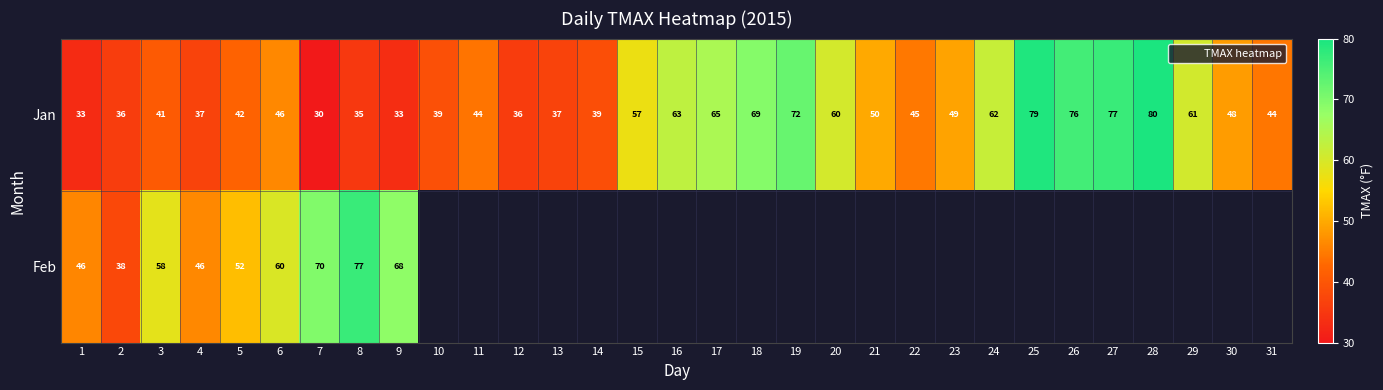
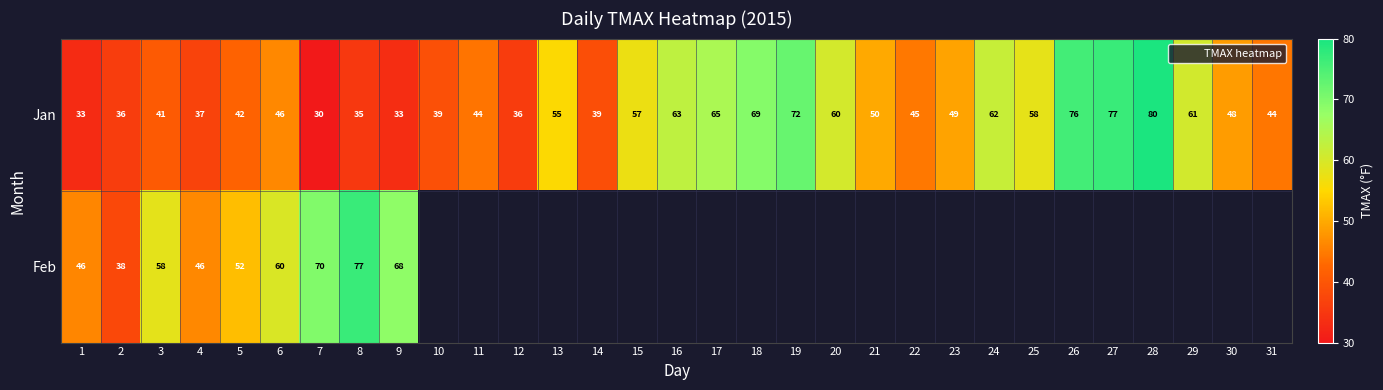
  {
    "Jan": {
      "1": 33,
      "2": 36,
      "3": 41,
      "4": 37,
      "5": 42,
      "6": 46,
      "7": 30,
      "8": 35,
      "9": 33,
      "10": 39,
      "11": 44,
      "12": 36,
-     "13": 37,
+     "13": 55,
      "14": 39,
      "15": 57,
      "16": 63,
      "17": 65,
      "18": 69,
      "19": 72,
      "20": 60,
      "21": 50,
      "22": 45,
      "23": 49,
      "24": 62,
-     "25": 79,
+     "25": 58,
      "26": 76,
      "27": 77,
      "28": 80,
      "29": 61,
      "30": 48,
      "31": 44
    },
    "Feb": {
      "1": 46,
      "2": 38,
      "3": 58,
      "4": 46,
      "5": 52,
      "6": 60,
      "7": 70,
      "8": 77,
      "9": 68
    }
  }
